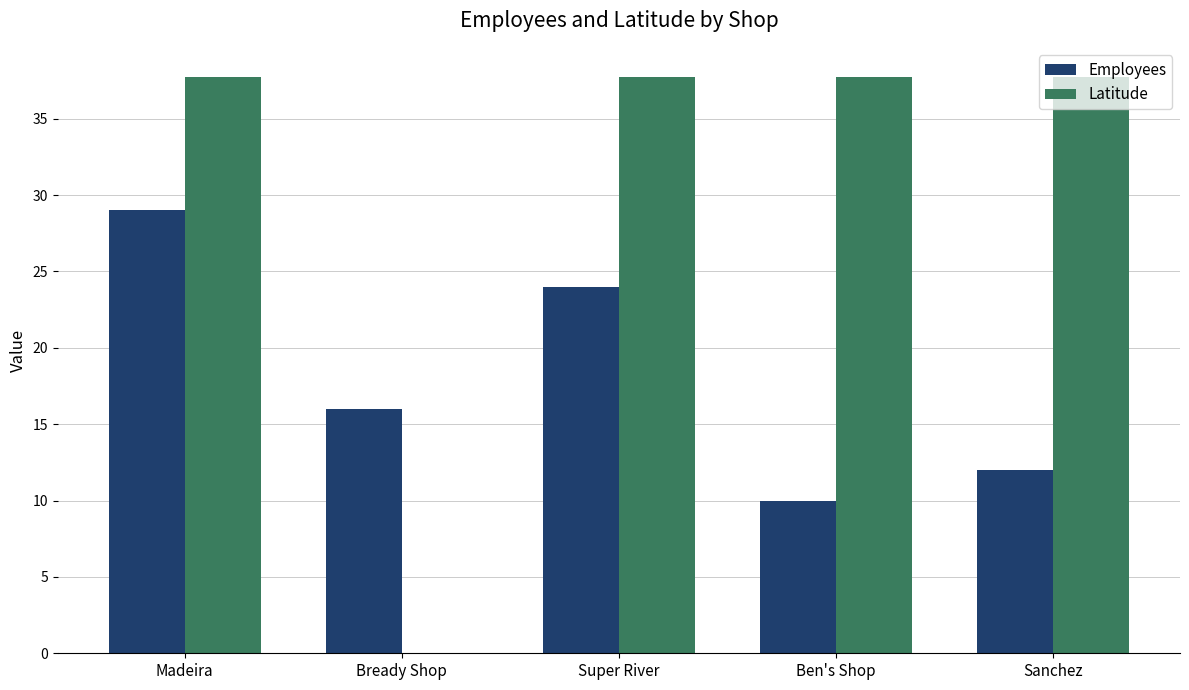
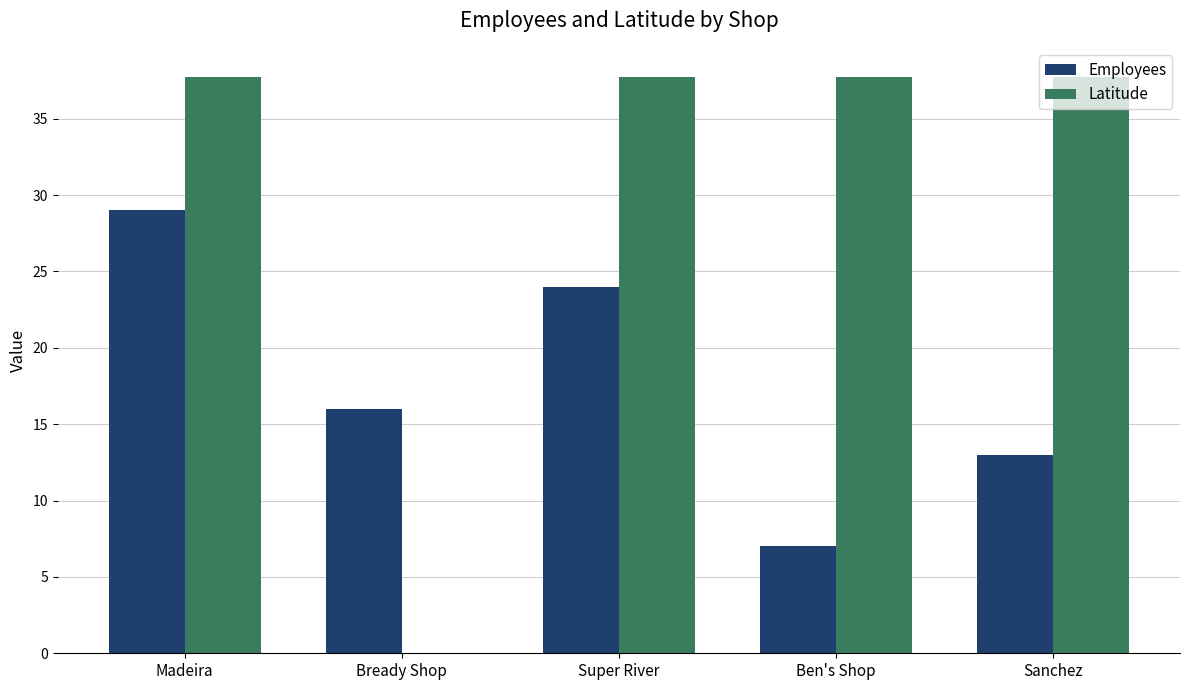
  {
    "Employees": {
      "Madeira": 29,
      "Bready Shop": 16,
      "Super River": 24,
-     "Ben's Shop": 10,
-     "Sanchez": 12
+     "Ben's Shop": 7,
+     "Sanchez": 13
    },
    "Latitude": {
      "Madeira": 37.8,
      "Bready Shop": 0,
      "Super River": 37.8,
      "Ben's Shop": 37.8
    }
  }
